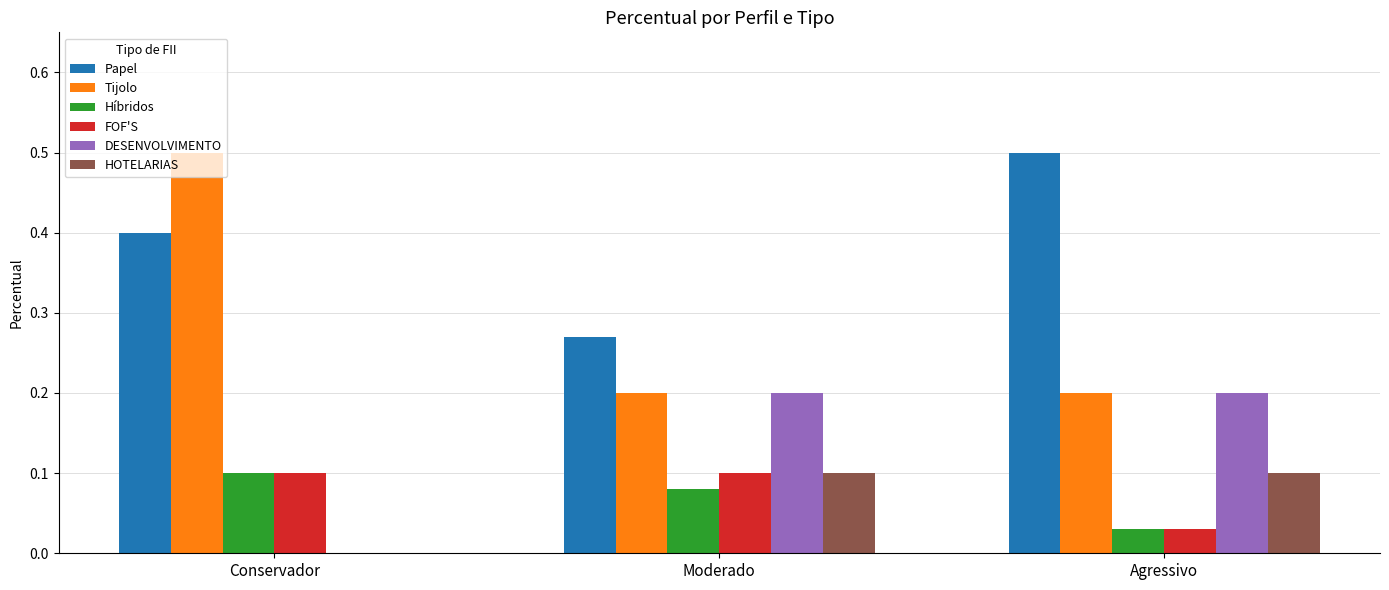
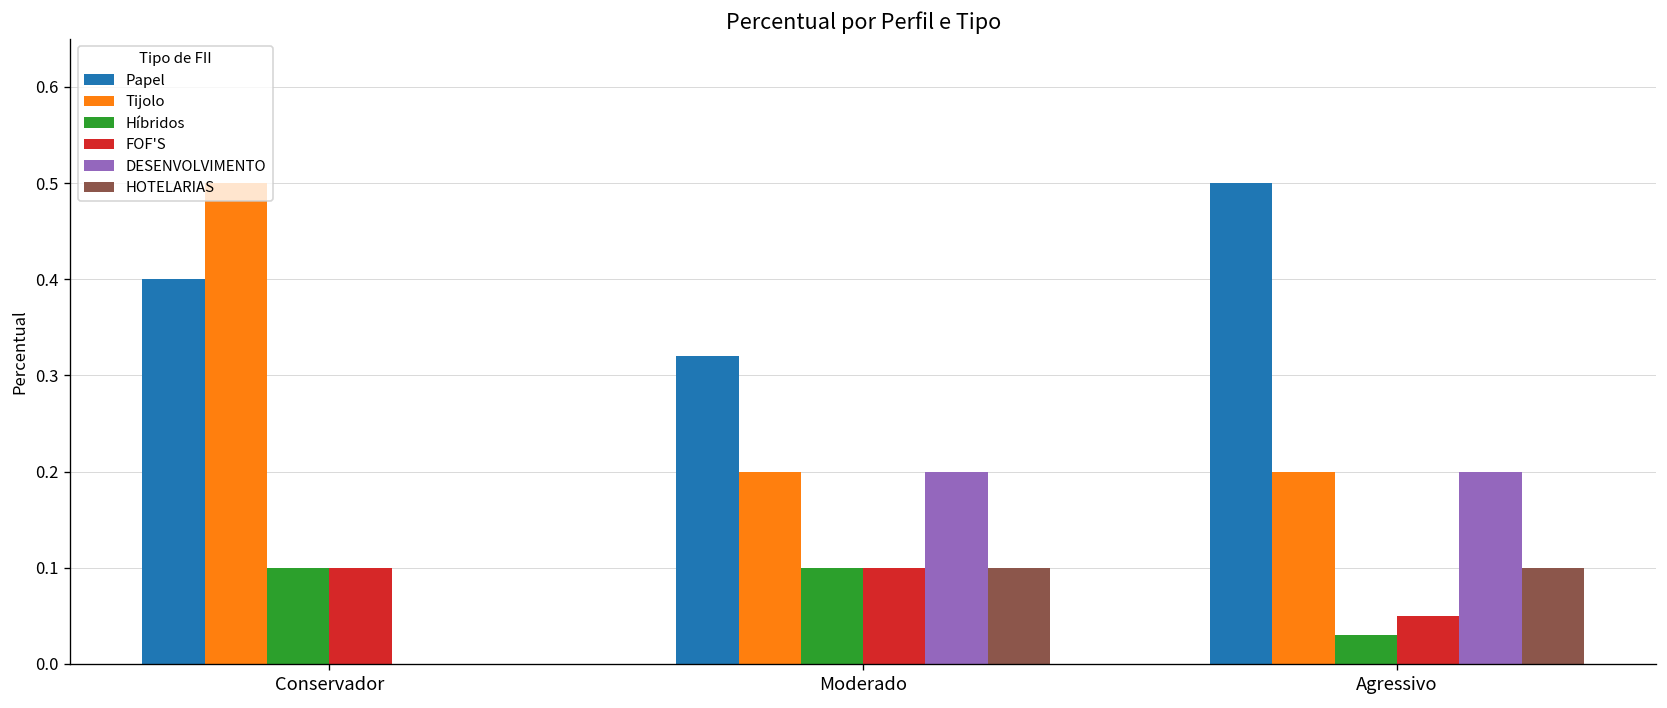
  {
    "Papel": {
      "Conservador": 0.40,
-     "Moderado": 0.27,
+     "Moderado": 0.32,
      "Agressivo": 0.50
    },
    "Tijolo": {
      "Moderado": 0.20,
      "Agressivo": 0.20
    },
    "Híbridos": {
      "Conservador": 0.10,
-     "Moderado": 0.08,
+     "Moderado": 0.10,
      "Agressivo": 0.03
    },
    "FOF'S": {
      "Conservador": 0.10,
      "Moderado": 0.10,
-     "Agressivo": 0.03
+     "Agressivo": 0.05
    },
    "DESENVOLVIMENTO": {
      "Conservador": 0.00,
      "Moderado": 0.20,
      "Agressivo": 0.20
    },
    "HOTELARIAS": {
      "Conservador": 0.00,
      "Moderado": 0.10,
      "Agressivo": 0.10
    }
  }
